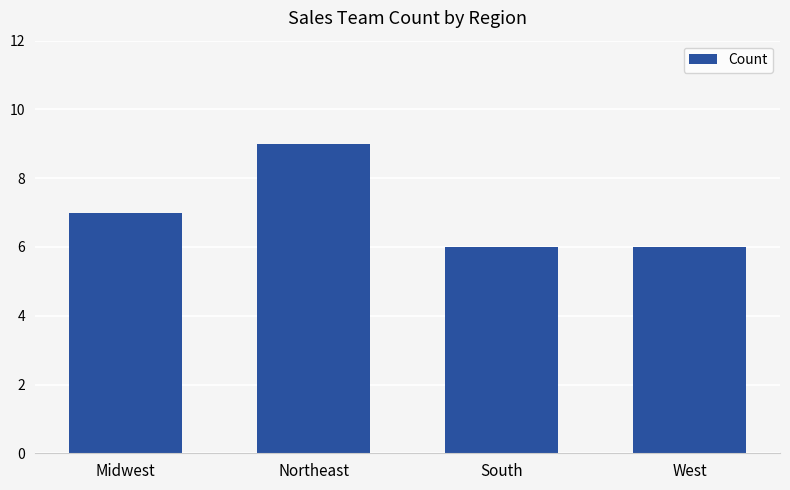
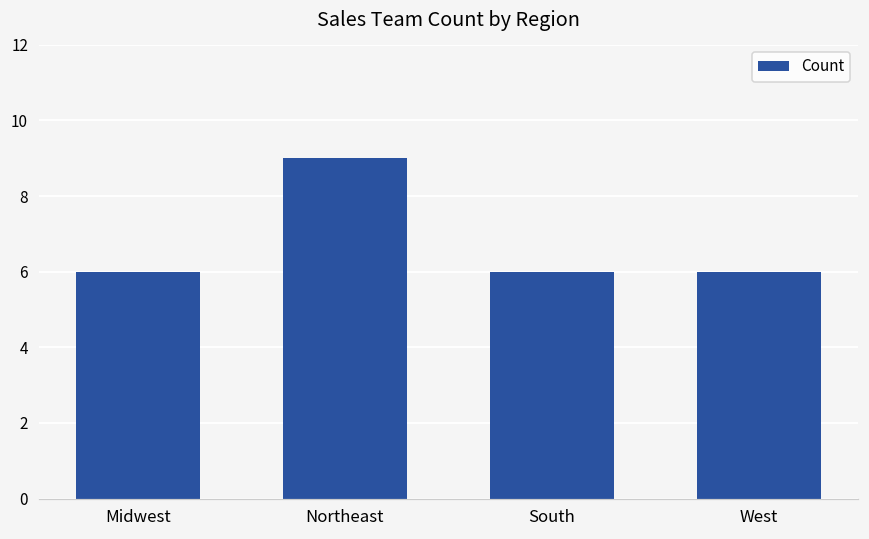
  {
-   "Midwest": 7,
+   "Midwest": 6,
    "Northeast": 9,
    "South": 6,
    "West": 6
  }
